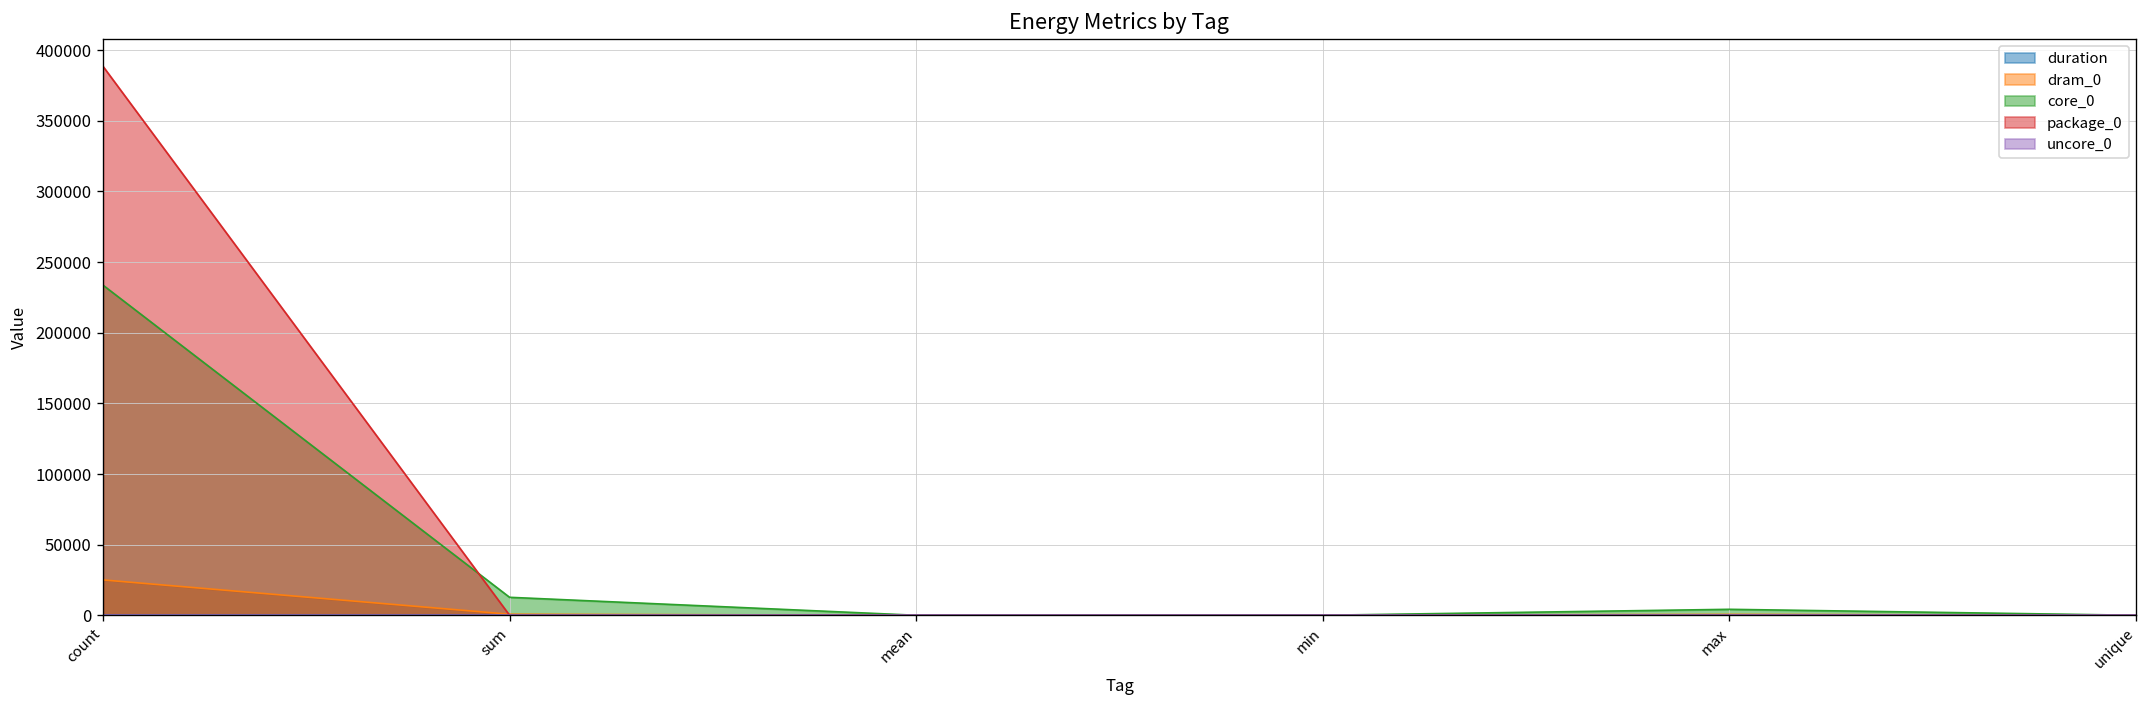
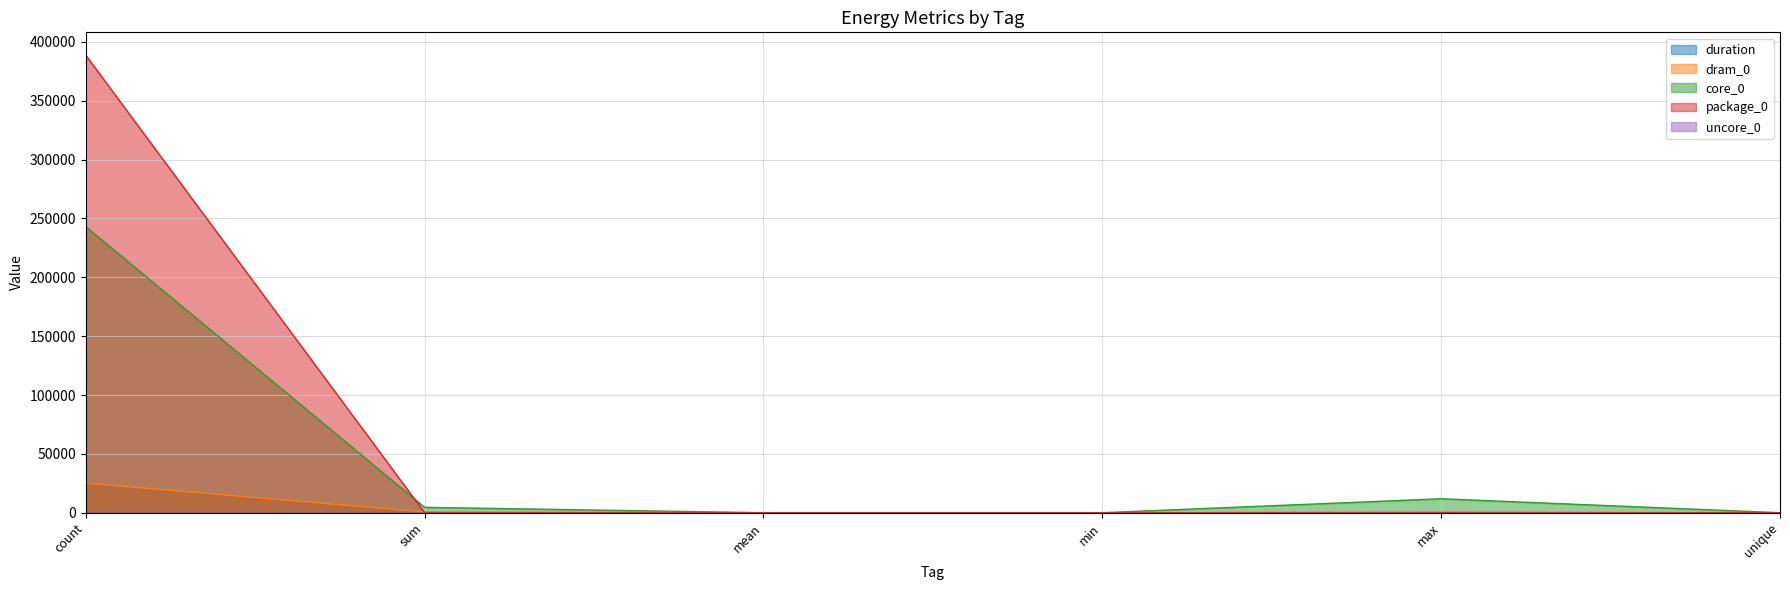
  {
    "dram_0": {
      "count": 25000
    },
    "core_0": {
-     "count": 234000,
-     "sum": 13000,
-     "max": 4000
+     "count": 243000,
+     "sum": 5000,
+     "max": 12000
    },
    "package_0": {
      "count": 389000
    },
    "uncore_0": {
      "count": 0
    }
  }
